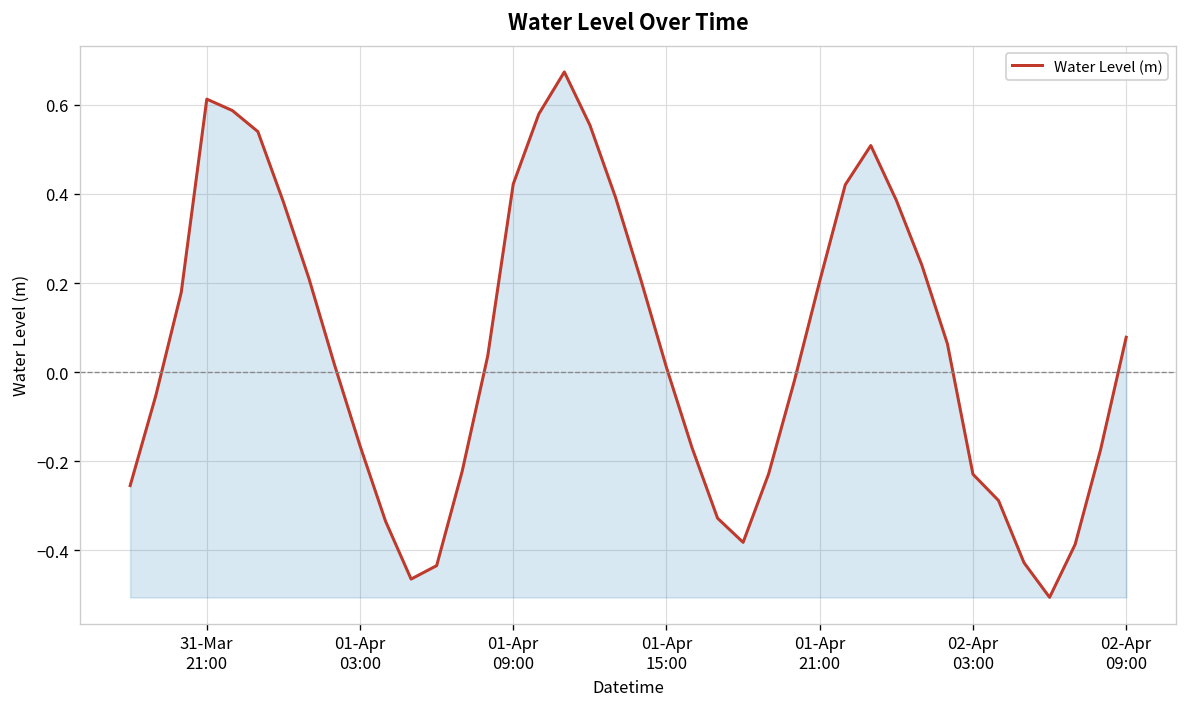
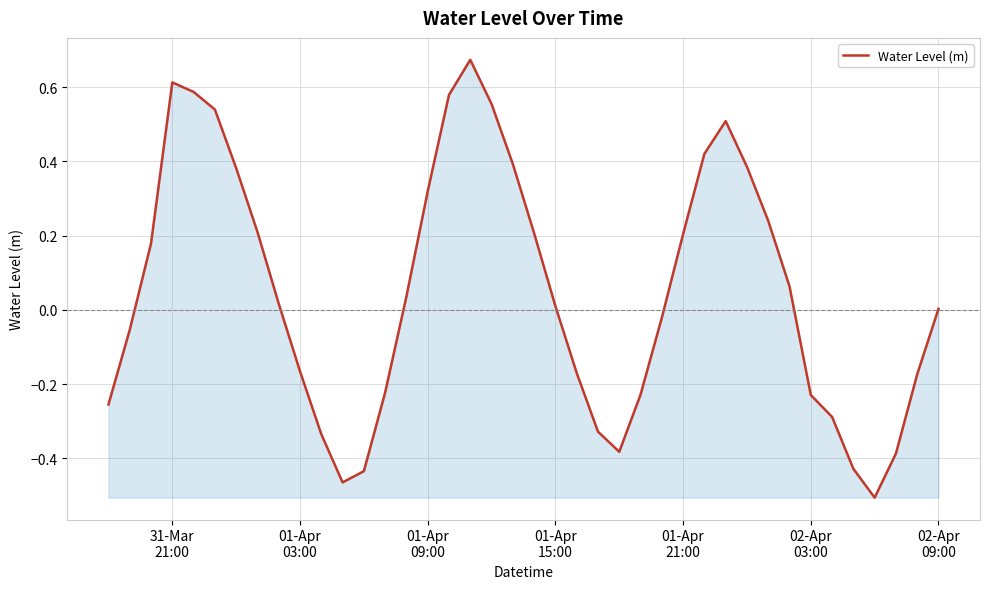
  {
    "31-Mar 21:00": 0.61,
    "01-Apr 03:00": -0.17,
-   "01-Apr 09:00": 0.42,
+   "01-Apr 09:00": 0.32,
    "01-Apr 15:00": 0.01,
    "01-Apr 21:00": 0.20,
    "02-Apr 03:00": -0.23,
-   "02-Apr 09:00": 0.08
+   "02-Apr 09:00": 0.00
  }
